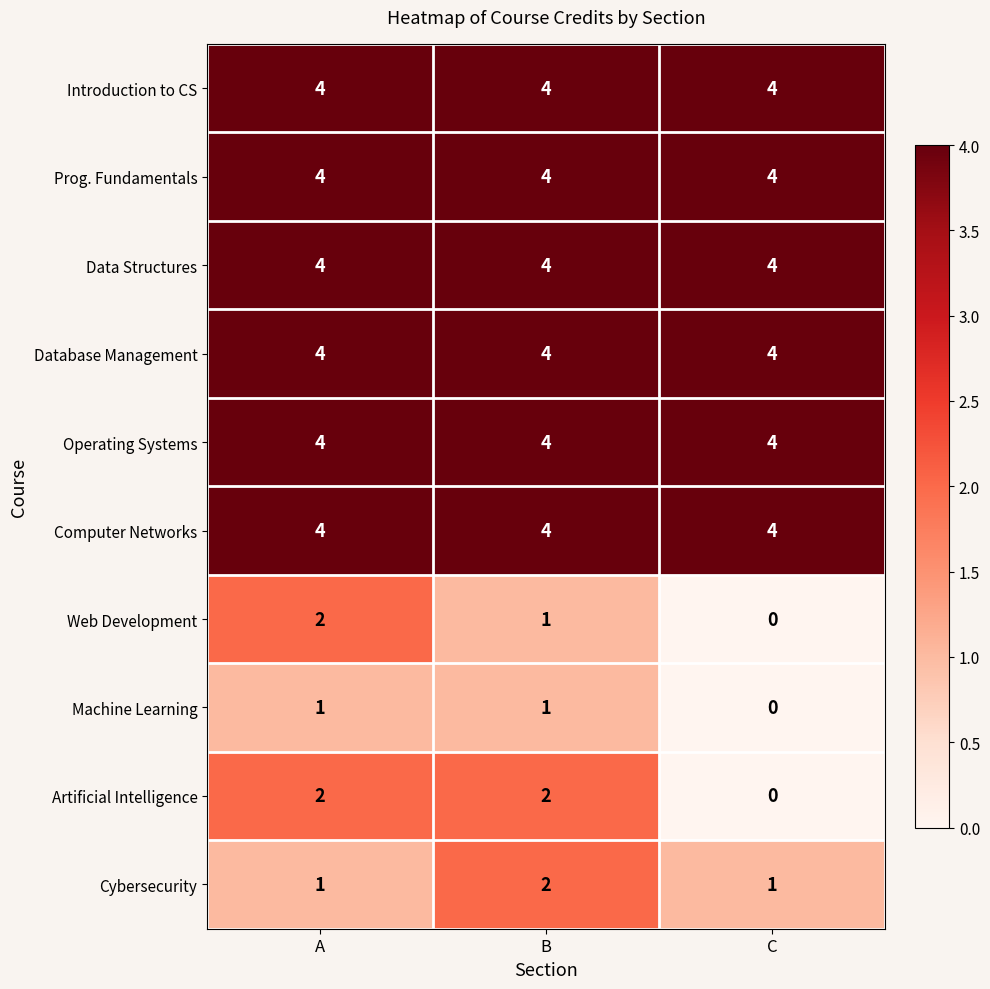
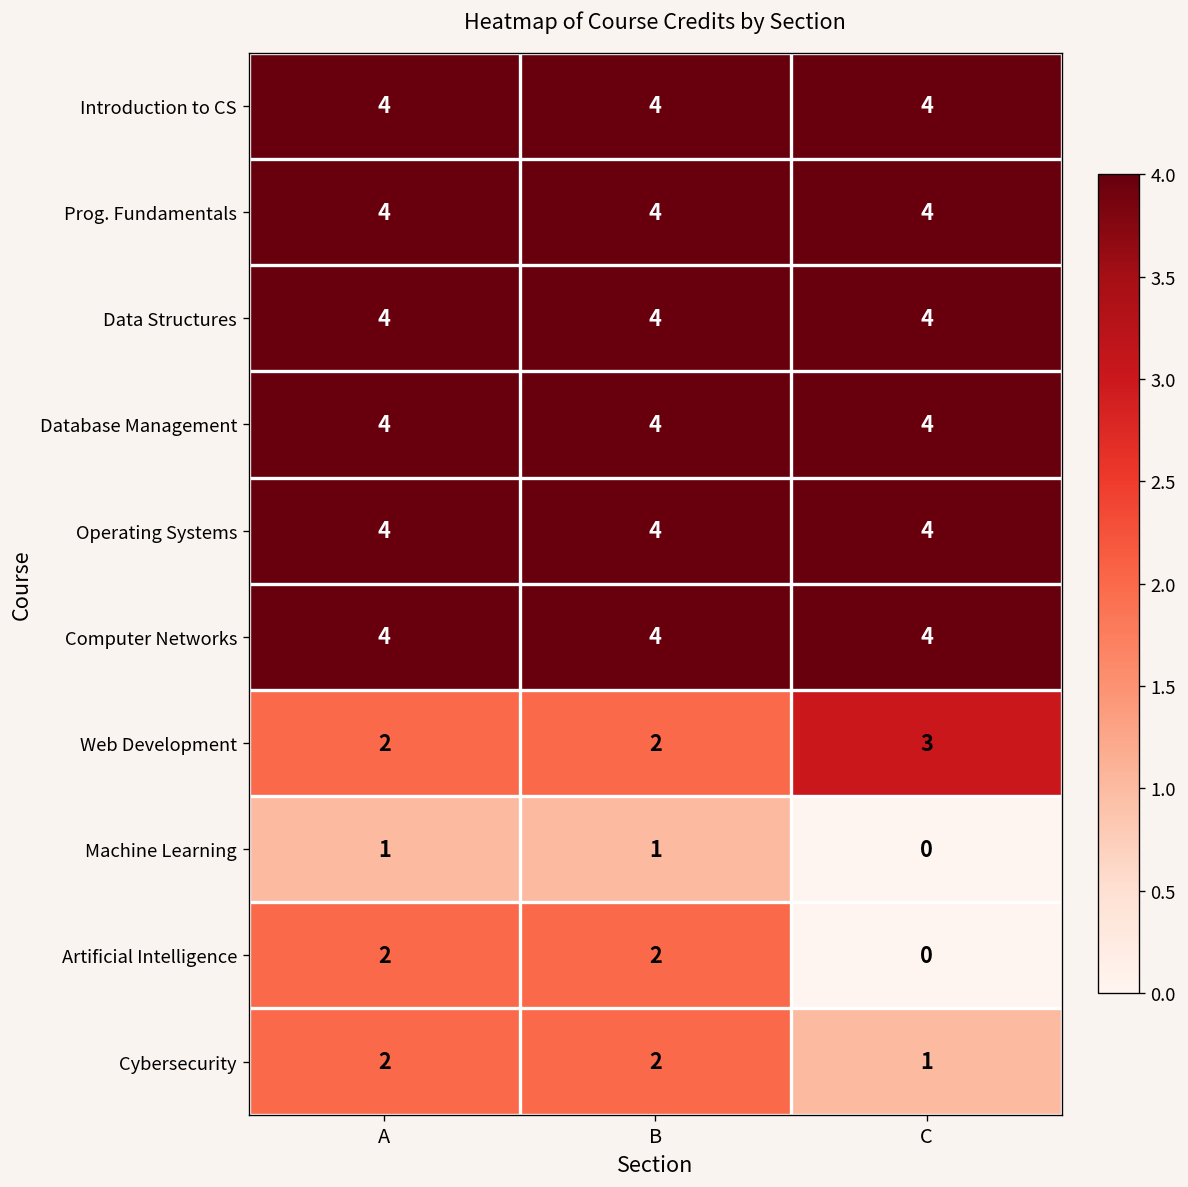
  {
    "Introduction to CS": {
      "A": 4,
      "B": 4,
      "C": 4
    },
    "Prog. Fundamentals": {
      "A": 4,
      "B": 4,
      "C": 4
    },
    "Data Structures": {
      "A": 4,
      "B": 4,
      "C": 4
    },
    "Database Management": {
      "A": 4,
      "B": 4,
      "C": 4
    },
    "Operating Systems": {
      "A": 4,
      "B": 4,
      "C": 4
    },
    "Computer Networks": {
      "A": 4,
      "B": 4,
      "C": 4
    },
    "Web Development": {
      "A": 2,
-     "B": 1,
-     "C": 0
+     "B": 2,
+     "C": 3
    },
    "Machine Learning": {
      "A": 1,
      "B": 1,
      "C": 0
    },
    "Artificial Intelligence": {
      "A": 2,
      "B": 2,
      "C": 0
    },
    "Cybersecurity": {
-     "A": 1,
+     "A": 2,
      "B": 2,
      "C": 1
    }
  }
